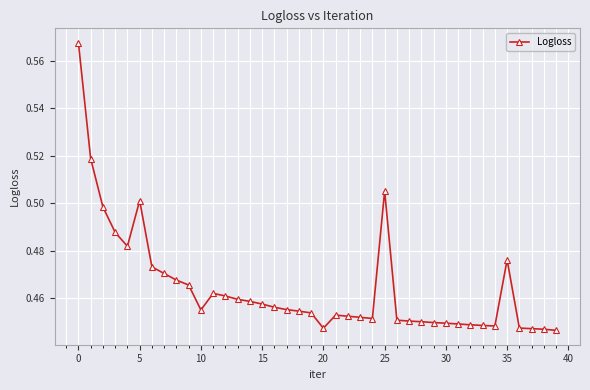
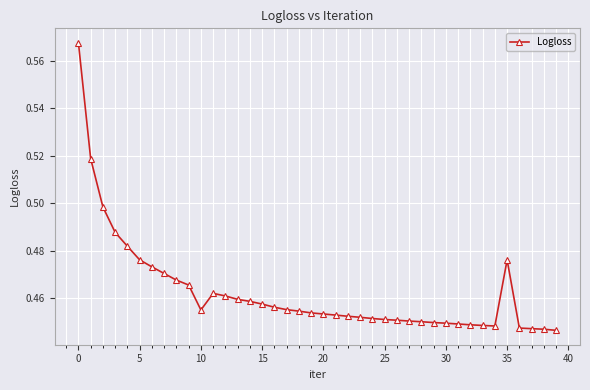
  {
    "0": 0.568,
-   "5": 0.501,
+   "5": 0.476,
    "10": 0.455,
    "15": 0.458,
-   "20": 0.447,
-   "25": 0.505,
+   "20": 0.453,
+   "25": 0.451,
    "30": 0.449,
    "35": 0.476
  }
